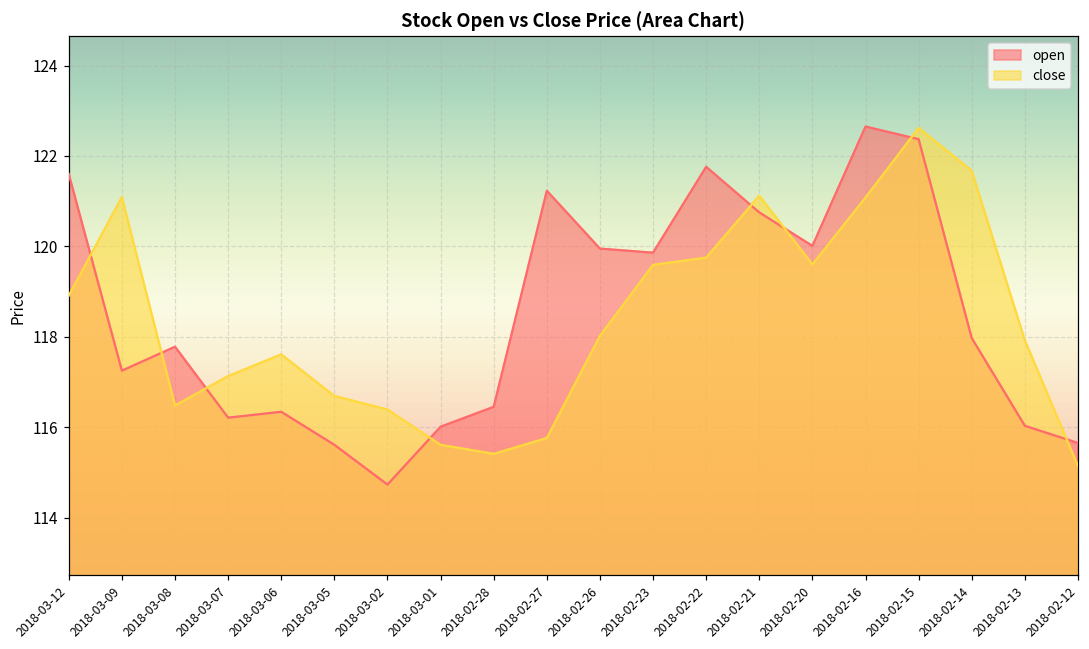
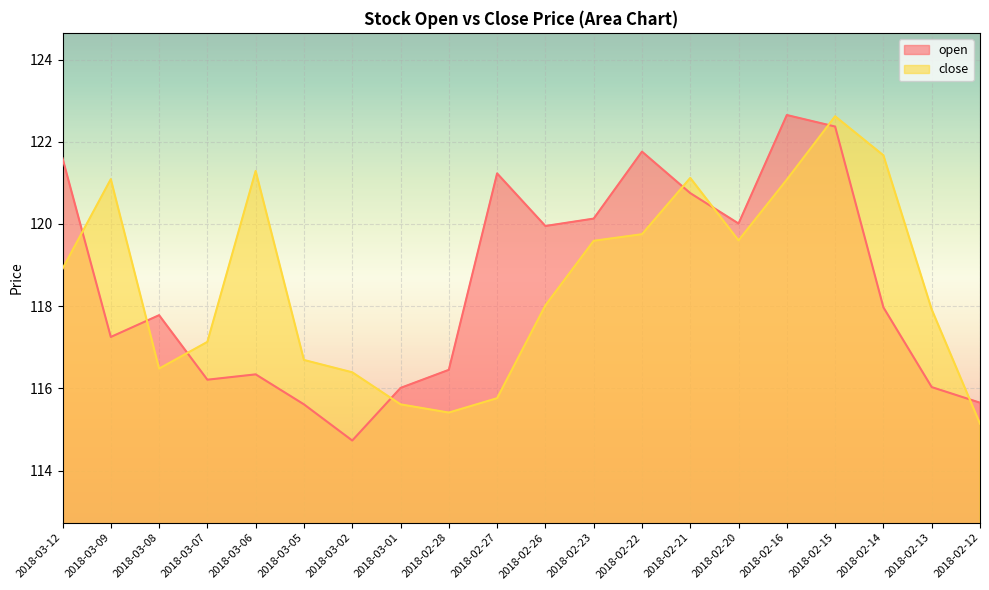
  {
    "open": {
      "2018-03-12": 121.6,
      "2018-03-09": 117.3,
      "2018-03-08": 117.8,
      "2018-03-07": 116.2,
      "2018-03-06": 116.3,
      "2018-03-05": 115.6,
      "2018-03-02": 114.7,
      "2018-03-01": 116.0,
      "2018-02-28": 116.5,
      "2018-02-27": 121.2,
      "2018-02-26": 120.0,
-     "2018-02-23": 119.9,
+     "2018-02-23": 120.1,
      "2018-02-22": 121.8,
      "2018-02-21": 120.8,
      "2018-02-20": 120.0,
      "2018-02-16": 122.7,
      "2018-02-15": 122.4,
      "2018-02-14": 118.0,
      "2018-02-13": 116.0,
      "2018-02-12": 115.7
    },
    "close": {
      "2018-03-12": 118.9,
      "2018-03-09": 121.1,
      "2018-03-08": 116.5,
      "2018-03-07": 117.1,
-     "2018-03-06": 117.6,
+     "2018-03-06": 121.3,
      "2018-03-05": 116.7,
      "2018-03-02": 116.4,
      "2018-03-01": 115.6,
      "2018-02-28": 115.4,
      "2018-02-27": 115.8,
      "2018-02-26": 118.0,
      "2018-02-23": 119.6,
      "2018-02-22": 119.8,
      "2018-02-21": 121.1,
      "2018-02-20": 119.6,
      "2018-02-16": 121.1,
      "2018-02-15": 122.6,
      "2018-02-14": 121.7,
      "2018-02-13": 117.9,
      "2018-02-12": 115.1
    }
  }
